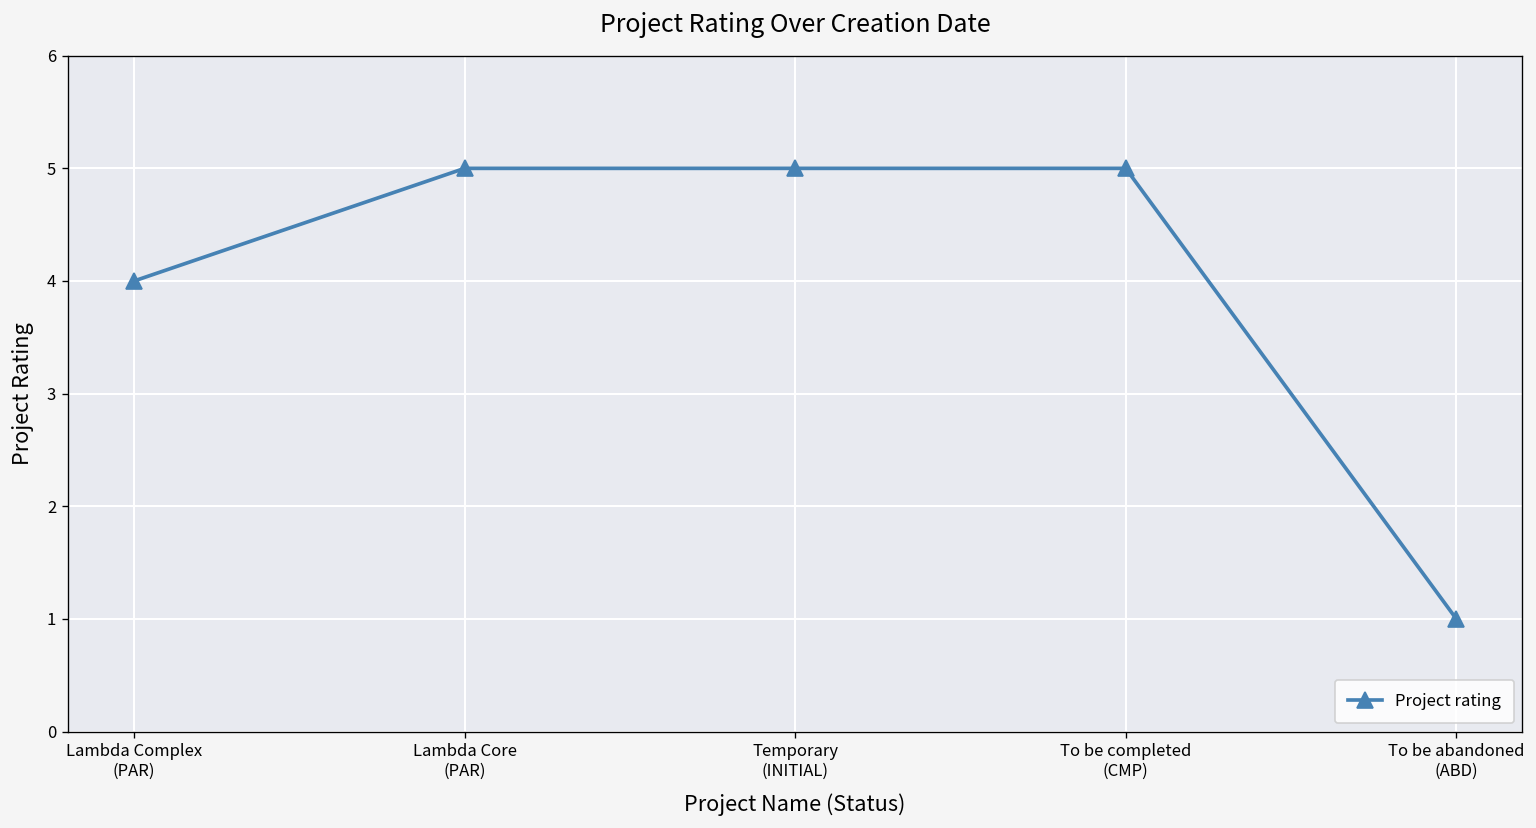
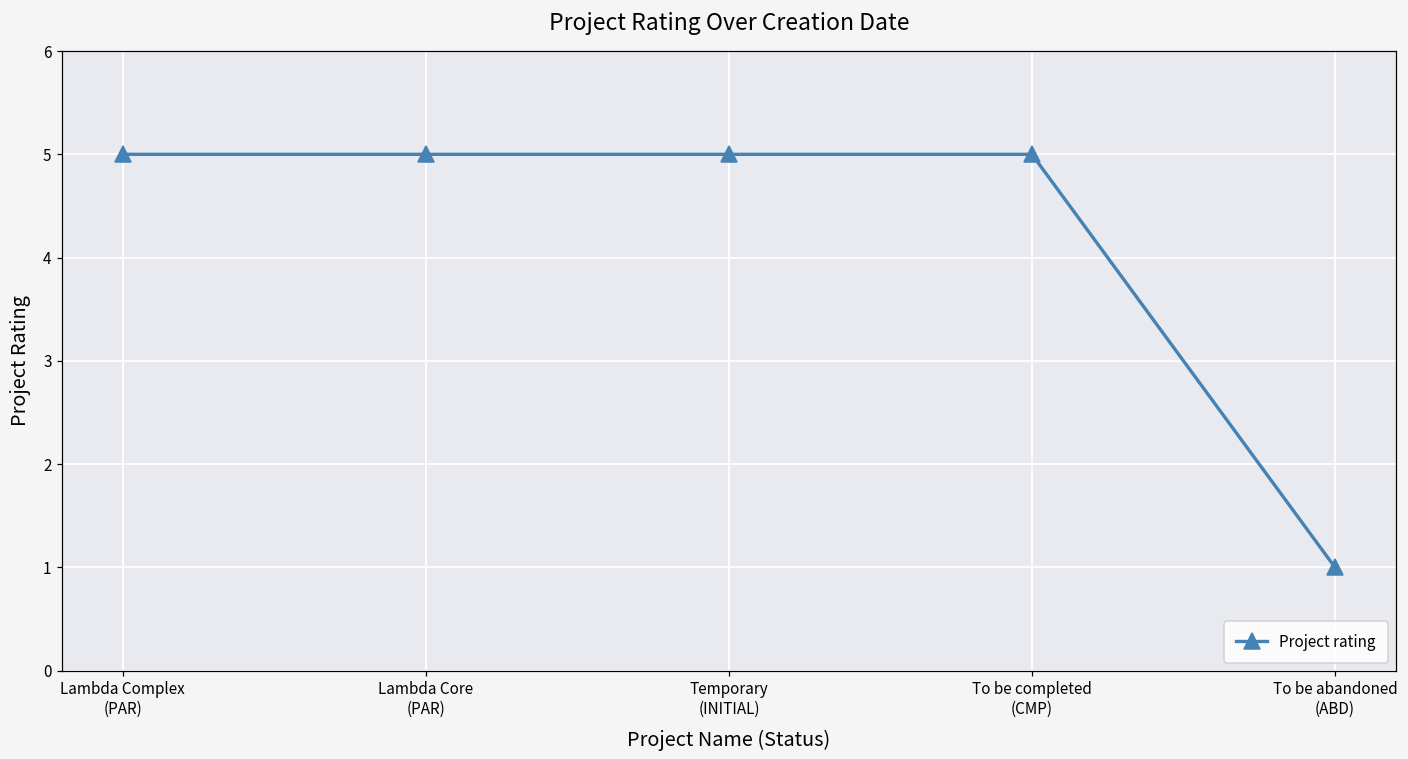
  {
-   "Lambda Complex (PAR)": 4,
+   "Lambda Complex (PAR)": 5,
    "Lambda Core (PAR)": 5,
    "Temporary (INITIAL)": 5,
    "To be completed (CMP)": 5,
    "To be abandoned (ABD)": 1
  }
